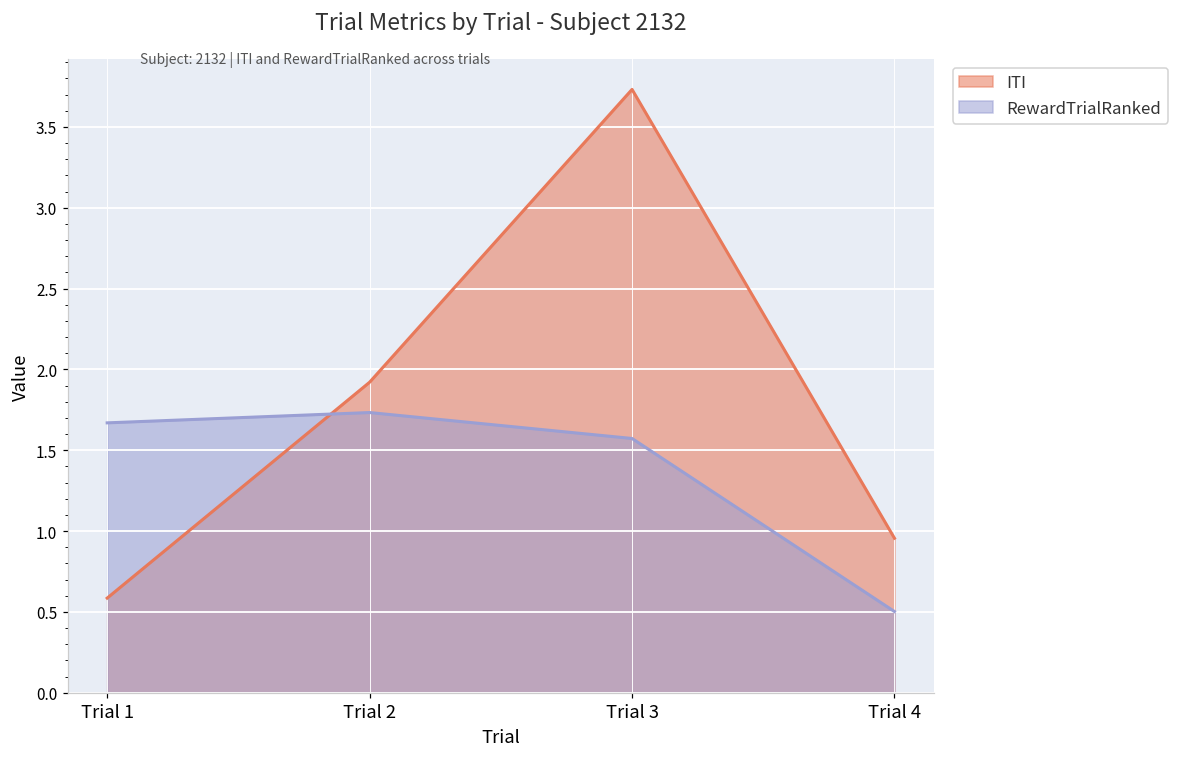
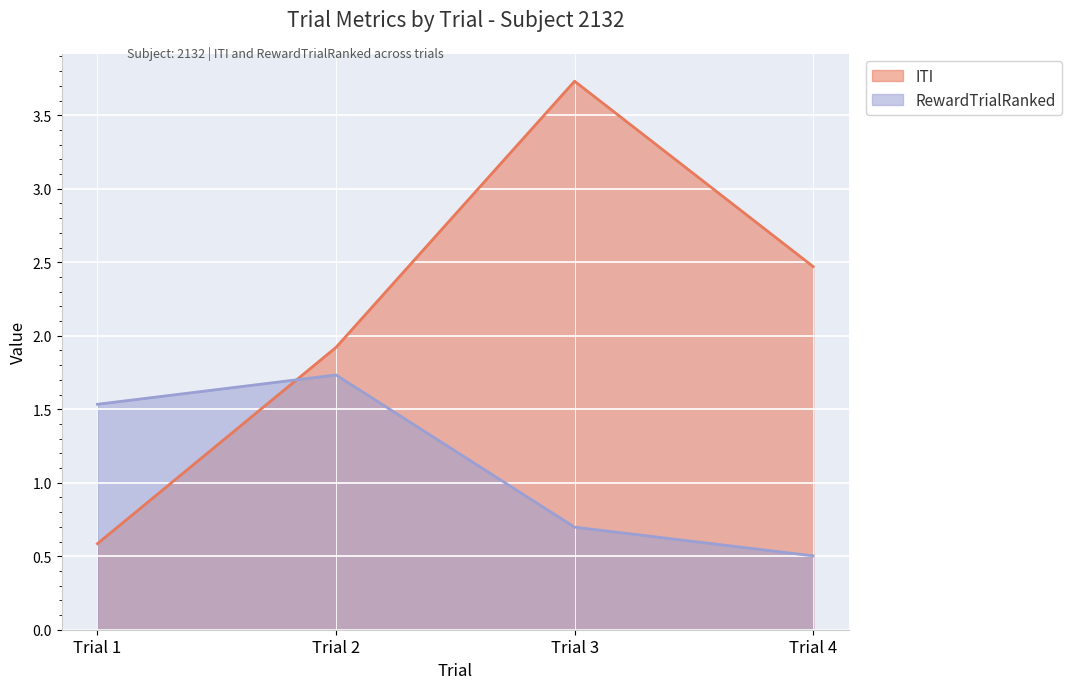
  {
    "ITI": {
      "Trial 1": 0.59,
      "Trial 2": 1.92,
      "Trial 3": 3.73,
-     "Trial 4": 0.96
+     "Trial 4": 2.47
    },
    "RewardTrialRanked": {
-     "Trial 1": 1.67,
+     "Trial 1": 1.53,
      "Trial 2": 1.73,
-     "Trial 3": 1.57,
+     "Trial 3": 0.70,
      "Trial 4": 0.50
    }
  }
